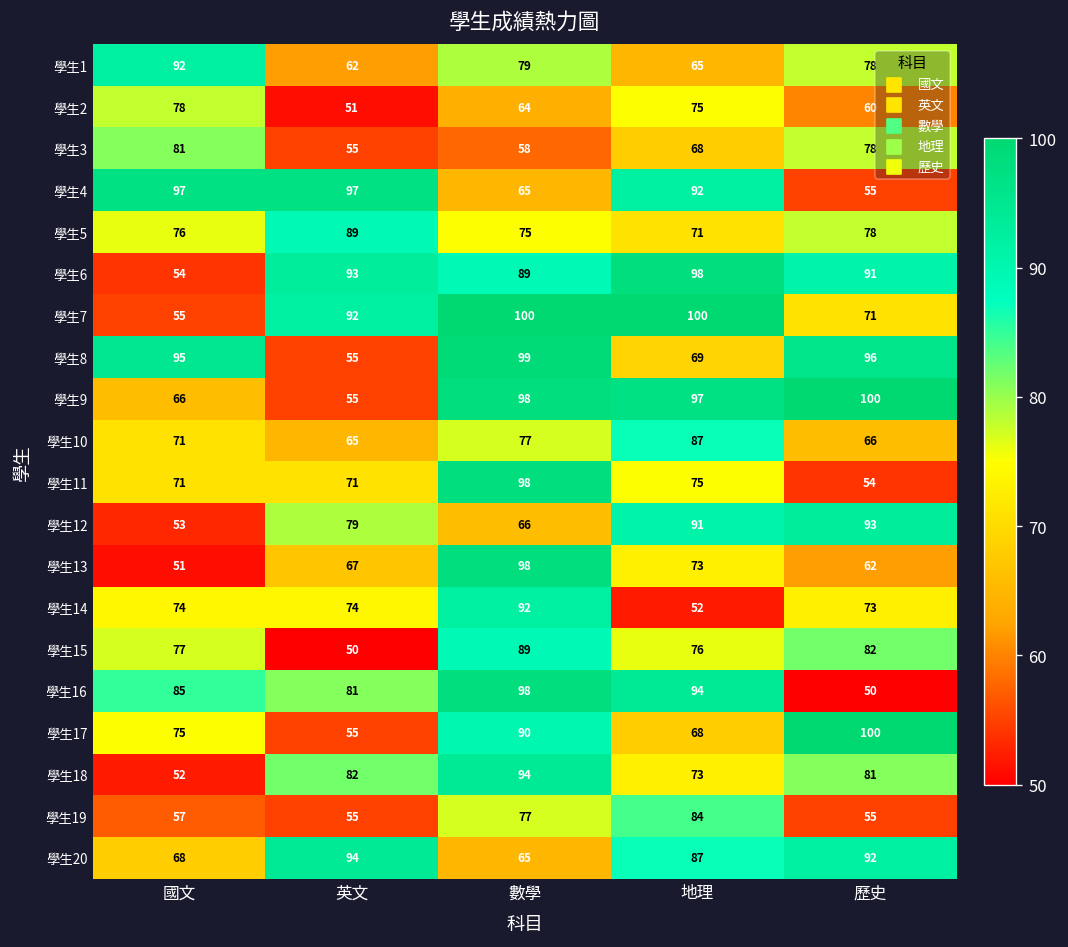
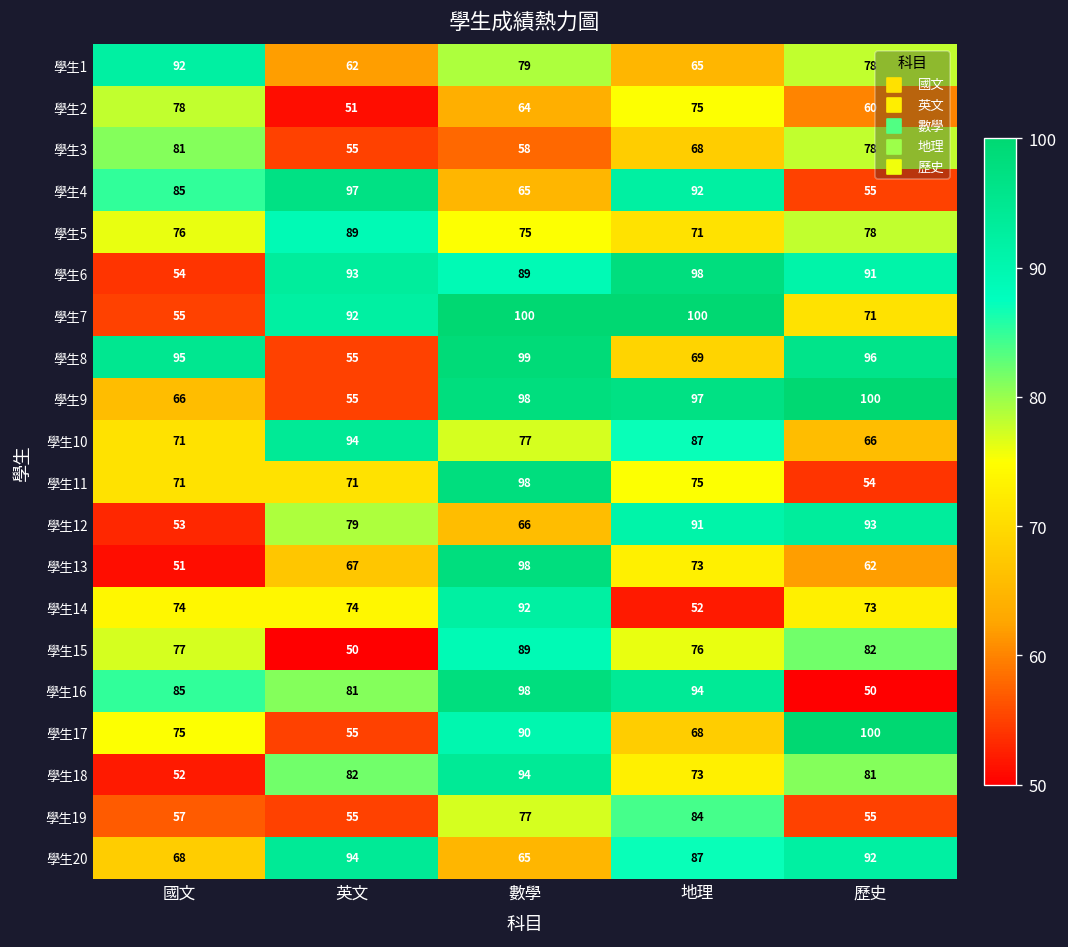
  {
    "學生1": {
      "國文": 92,
      "英文": 62,
      "數學": 79,
      "地理": 65
    },
    "學生2": {
      "國文": 78,
      "英文": 51,
      "數學": 64,
      "地理": 75
    },
    "學生3": {
      "國文": 81,
      "英文": 55,
      "數學": 58,
      "地理": 68
    },
    "學生4": {
-     "國文": 97,
+     "國文": 85,
      "英文": 97,
      "數學": 65,
      "地理": 92,
      "歷史": 55
    },
    "學生5": {
      "國文": 76,
      "英文": 89,
      "數學": 75,
      "地理": 71,
      "歷史": 78
    },
    "學生6": {
      "國文": 54,
      "英文": 93,
      "數學": 89,
      "地理": 98,
      "歷史": 91
    },
    "學生7": {
      "國文": 55,
      "英文": 92,
      "數學": 100,
      "地理": 100,
      "歷史": 71
    },
    "學生8": {
      "國文": 95,
      "英文": 55,
      "數學": 99,
      "地理": 69,
      "歷史": 96
    },
    "學生9": {
      "國文": 66,
      "英文": 55,
      "數學": 98,
      "地理": 97,
      "歷史": 100
    },
    "學生10": {
      "國文": 71,
-     "英文": 65,
+     "英文": 94,
      "數學": 77,
      "地理": 87,
      "歷史": 66
    },
    "學生11": {
      "國文": 71,
      "英文": 71,
      "數學": 98,
      "地理": 75,
      "歷史": 54
    },
    "學生12": {
      "國文": 53,
      "英文": 79,
      "數學": 66,
      "地理": 91,
      "歷史": 93
    },
    "學生13": {
      "國文": 51,
      "英文": 67,
      "數學": 98,
      "地理": 73,
      "歷史": 62
    },
    "學生14": {
      "國文": 74,
      "英文": 74,
      "數學": 92,
      "地理": 52,
      "歷史": 73
    },
    "學生15": {
      "國文": 77,
      "英文": 50,
      "數學": 89,
      "地理": 76,
      "歷史": 82
    },
    "學生16": {
      "國文": 85,
      "英文": 81,
      "數學": 98,
      "地理": 94,
      "歷史": 50
    },
    "學生17": {
      "國文": 75,
      "英文": 55,
      "數學": 90,
      "地理": 68,
      "歷史": 100
    },
    "學生18": {
      "國文": 52,
      "英文": 82,
      "數學": 94,
      "地理": 73,
      "歷史": 81
    },
    "學生19": {
      "國文": 57,
      "英文": 55,
      "數學": 77,
      "地理": 84,
      "歷史": 55
    },
    "學生20": {
      "國文": 68,
      "英文": 94,
      "數學": 65,
      "地理": 87,
      "歷史": 92
    }
  }
